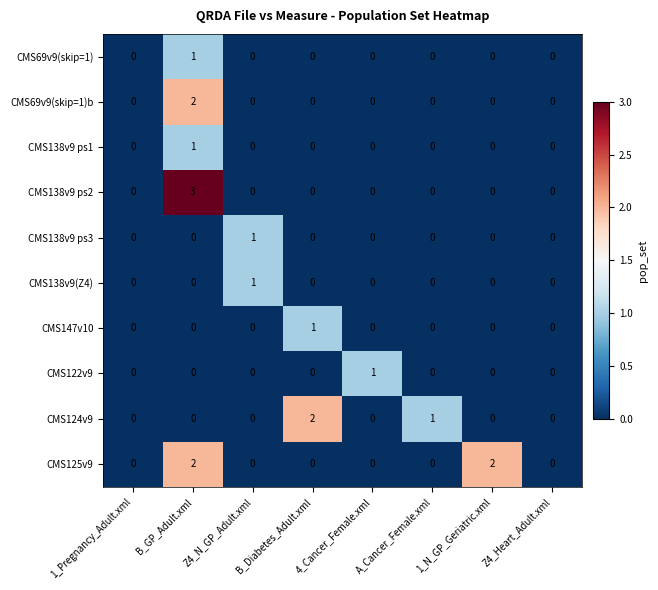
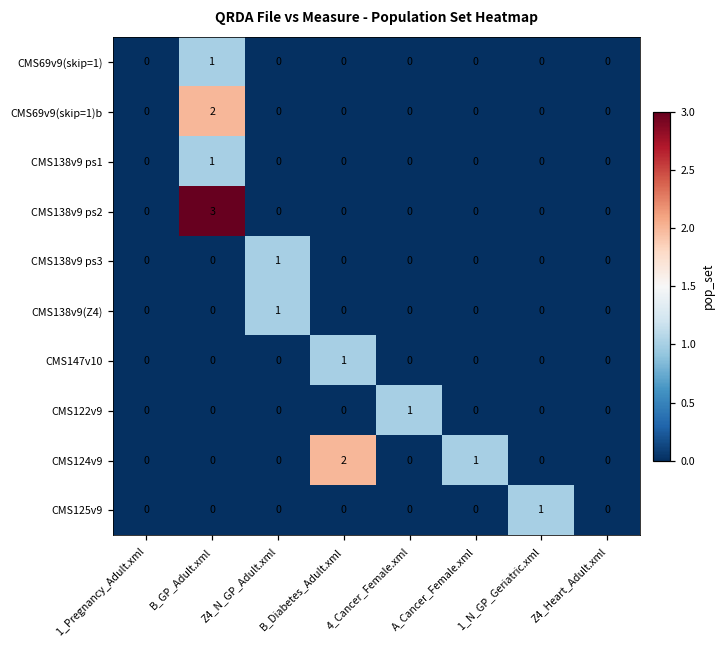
  {
    "CMS69v9(skip=1)": {
      "1_Pregnancy_Adult.xml": 0,
      "B_GP_Adult.xml": 1,
      "Z4_N_GP_Adult.xml": 0,
      "B_Diabetes_Adult.xml": 0,
      "4_Cancer_Female.xml": 0,
      "A_Cancer_Female.xml": 0,
      "1_N_GP_Geriatric.xml": 0,
      "Z4_Heart_Adult.xml": 0
    },
    "CMS69v9(skip=1)b": {
      "1_Pregnancy_Adult.xml": 0,
      "B_GP_Adult.xml": 2,
      "Z4_N_GP_Adult.xml": 0,
      "B_Diabetes_Adult.xml": 0,
      "4_Cancer_Female.xml": 0,
      "A_Cancer_Female.xml": 0,
      "1_N_GP_Geriatric.xml": 0,
      "Z4_Heart_Adult.xml": 0
    },
    "CMS138v9 ps1": {
      "1_Pregnancy_Adult.xml": 0,
      "B_GP_Adult.xml": 1,
      "Z4_N_GP_Adult.xml": 0,
      "B_Diabetes_Adult.xml": 0,
      "4_Cancer_Female.xml": 0,
      "A_Cancer_Female.xml": 0,
      "1_N_GP_Geriatric.xml": 0,
      "Z4_Heart_Adult.xml": 0
    },
    "CMS138v9 ps2": {
      "1_Pregnancy_Adult.xml": 0,
      "B_GP_Adult.xml": 3,
      "Z4_N_GP_Adult.xml": 0,
      "B_Diabetes_Adult.xml": 0,
      "4_Cancer_Female.xml": 0,
      "A_Cancer_Female.xml": 0,
      "1_N_GP_Geriatric.xml": 0,
      "Z4_Heart_Adult.xml": 0
    },
    "CMS138v9 ps3": {
      "1_Pregnancy_Adult.xml": 0,
      "B_GP_Adult.xml": 0,
      "Z4_N_GP_Adult.xml": 1,
      "B_Diabetes_Adult.xml": 0,
      "4_Cancer_Female.xml": 0,
      "A_Cancer_Female.xml": 0,
      "1_N_GP_Geriatric.xml": 0,
      "Z4_Heart_Adult.xml": 0
    },
    "CMS138v9(Z4)": {
      "1_Pregnancy_Adult.xml": 0,
      "B_GP_Adult.xml": 0,
      "Z4_N_GP_Adult.xml": 1,
      "B_Diabetes_Adult.xml": 0,
      "4_Cancer_Female.xml": 0,
      "A_Cancer_Female.xml": 0,
      "1_N_GP_Geriatric.xml": 0,
      "Z4_Heart_Adult.xml": 0
    },
    "CMS147v10": {
      "1_Pregnancy_Adult.xml": 0,
      "B_GP_Adult.xml": 0,
      "Z4_N_GP_Adult.xml": 0,
      "B_Diabetes_Adult.xml": 1,
      "4_Cancer_Female.xml": 0,
      "A_Cancer_Female.xml": 0,
      "1_N_GP_Geriatric.xml": 0,
      "Z4_Heart_Adult.xml": 0
    },
    "CMS122v9": {
      "1_Pregnancy_Adult.xml": 0,
      "B_GP_Adult.xml": 0,
      "Z4_N_GP_Adult.xml": 0,
      "B_Diabetes_Adult.xml": 0,
      "4_Cancer_Female.xml": 1,
      "A_Cancer_Female.xml": 0,
      "1_N_GP_Geriatric.xml": 0,
      "Z4_Heart_Adult.xml": 0
    },
    "CMS124v9": {
      "1_Pregnancy_Adult.xml": 0,
      "B_GP_Adult.xml": 0,
      "Z4_N_GP_Adult.xml": 0,
      "B_Diabetes_Adult.xml": 2,
      "4_Cancer_Female.xml": 0,
      "A_Cancer_Female.xml": 1,
      "1_N_GP_Geriatric.xml": 0,
      "Z4_Heart_Adult.xml": 0
    },
    "CMS125v9": {
      "1_Pregnancy_Adult.xml": 0,
-     "B_GP_Adult.xml": 2,
+     "B_GP_Adult.xml": 0,
      "Z4_N_GP_Adult.xml": 0,
      "B_Diabetes_Adult.xml": 0,
      "4_Cancer_Female.xml": 0,
      "A_Cancer_Female.xml": 0,
-     "1_N_GP_Geriatric.xml": 2,
+     "1_N_GP_Geriatric.xml": 1,
      "Z4_Heart_Adult.xml": 0
    }
  }
